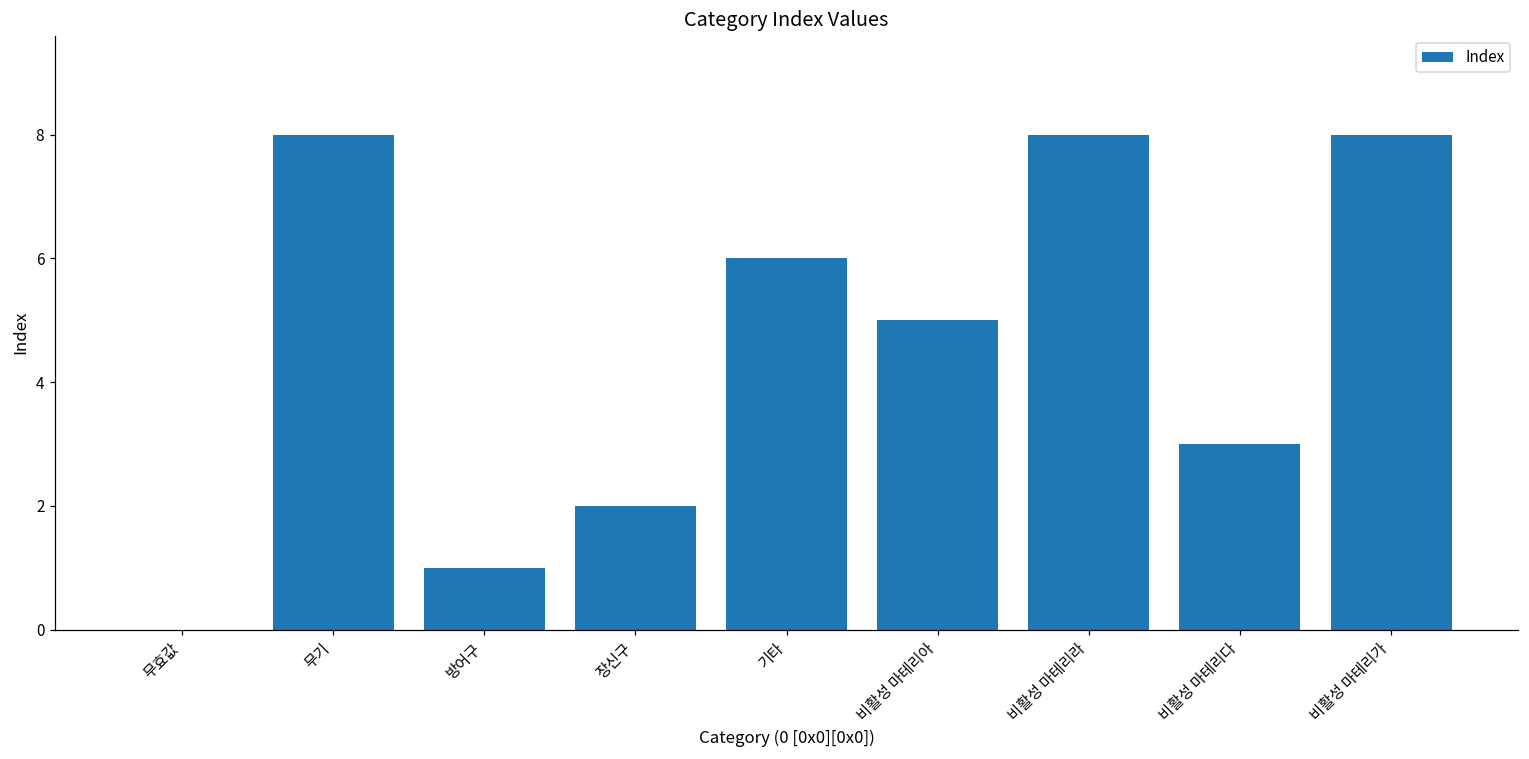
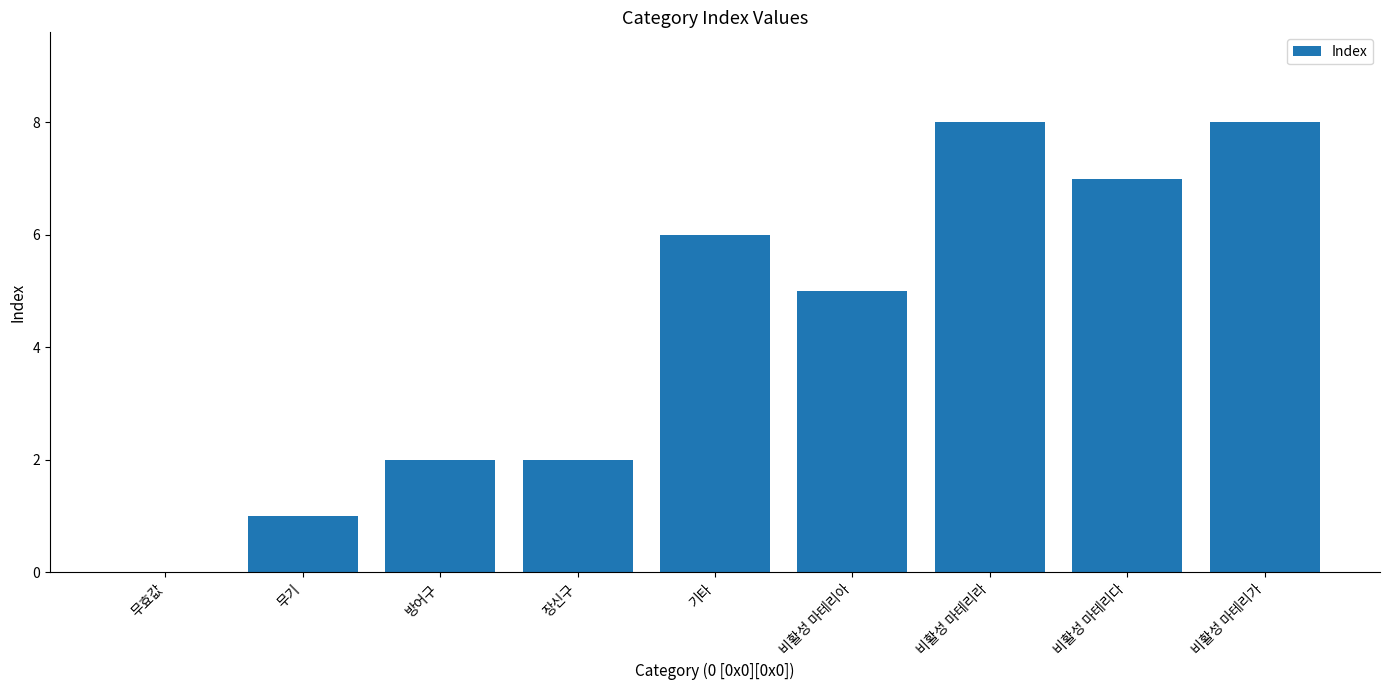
  {
    "무효값": 0,
-   "무기": 8,
-   "방어구": 1,
+   "무기": 1,
+   "방어구": 2,
    "장신구": 2,
    "기타": 6,
    "비활성 마테리아": 5,
    "비활성 마테리라": 8,
-   "비활성 마테리다": 3,
+   "비활성 마테리다": 7,
    "비활성 마테리가": 8
  }
